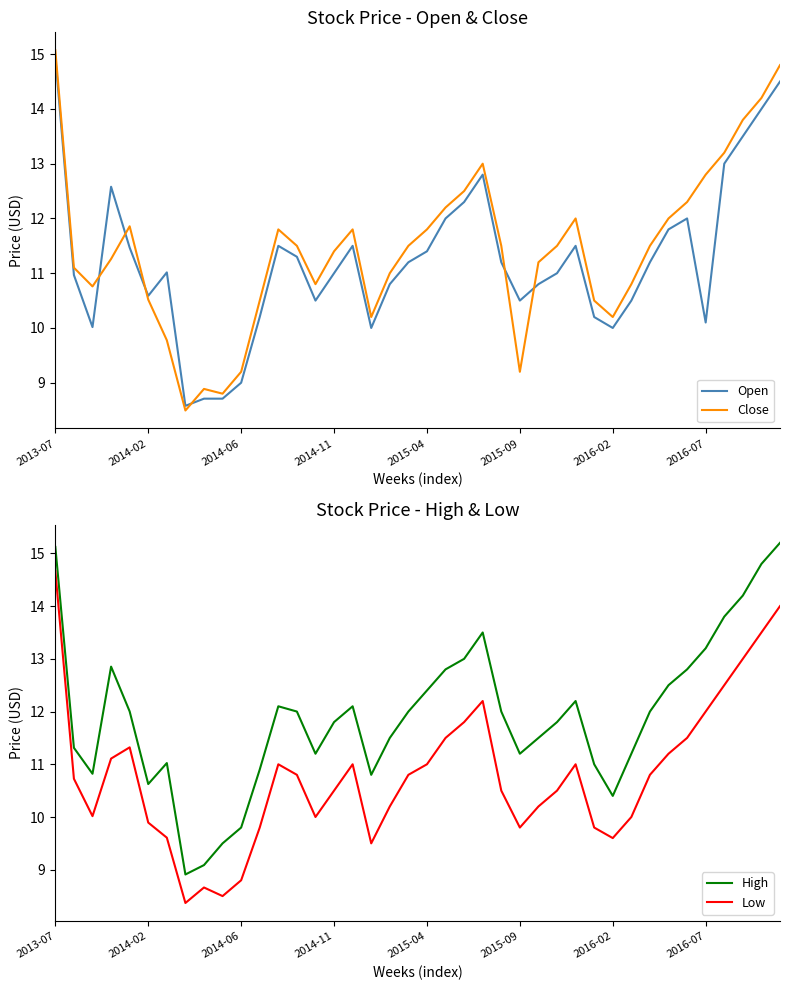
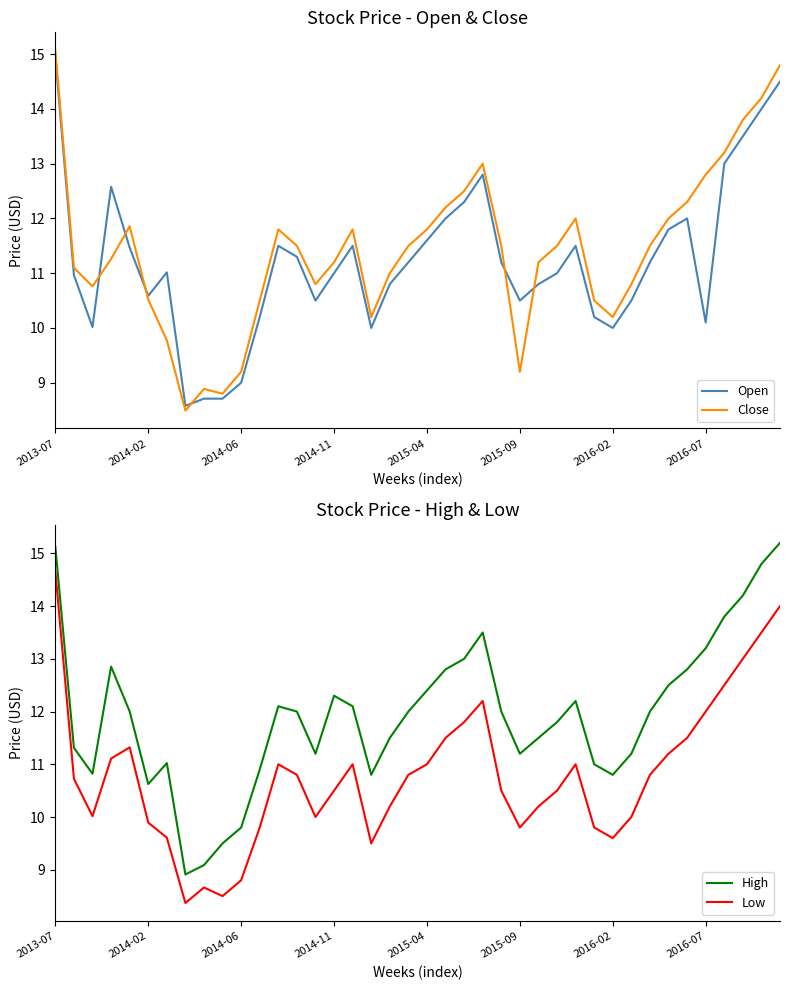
  {
    "Stock Price - Open & Close": {
      "Open": {
        "2013-07": 14.9,
        "2014-02": 10.6,
        "2014-06": 9.0,
        "2014-11": 11.0,
-       "2015-04": 11.4,
+       "2015-04": 11.6,
        "2015-09": 10.5,
        "2016-02": 10.0,
        "2016-07": 10.1
      },
      "Close": {
        "2013-07": 15.1,
        "2014-02": 10.5,
        "2014-06": 9.2,
-       "2014-11": 11.4,
+       "2014-11": 11.2,
        "2015-04": 11.8,
        "2015-09": 9.2,
        "2016-02": 10.2,
        "2016-07": 12.8
      }
    },
    "Stock Price - High & Low": {
      "High": {
        "2013-07": 15.1,
        "2014-02": 10.6,
        "2014-06": 9.8,
-       "2014-11": 11.8,
+       "2014-11": 12.3,
        "2015-04": 12.4,
        "2015-09": 11.2,
-       "2016-02": 10.4,
+       "2016-02": 10.8,
        "2016-07": 13.2
      },
      "Low": {
        "2013-07": 14.7,
        "2014-02": 9.9,
        "2014-06": 8.8,
        "2014-11": 10.5,
        "2015-04": 11.0,
        "2015-09": 9.8,
        "2016-02": 9.6,
        "2016-07": 12.0
      }
    }
  }
